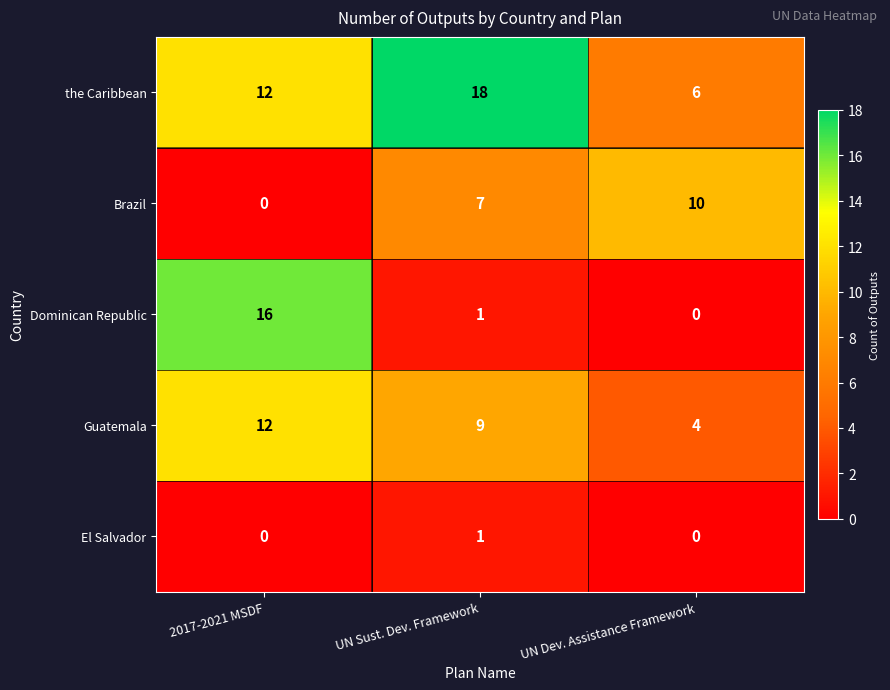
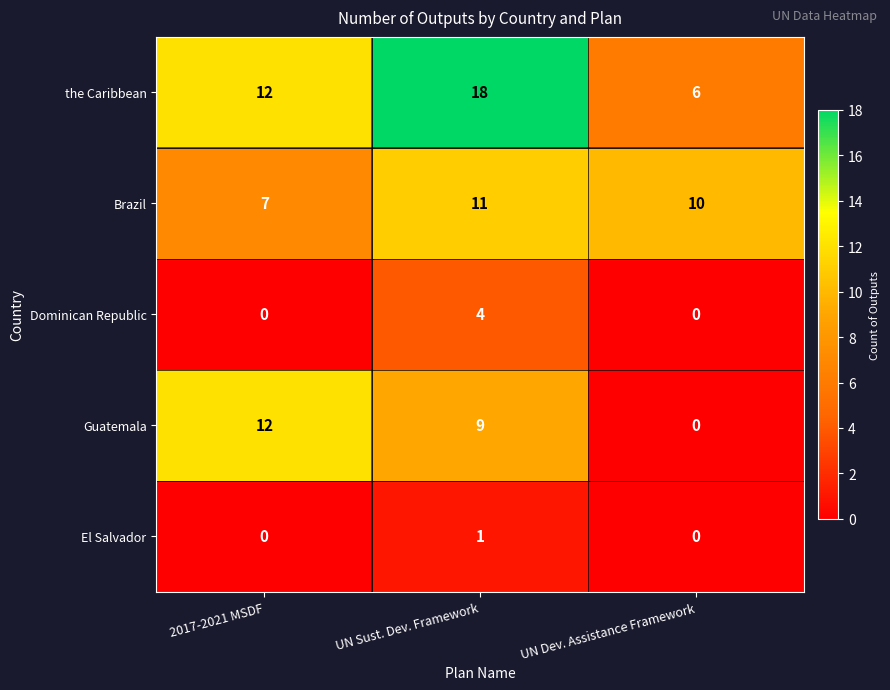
  {
    "the Caribbean": {
      "2017-2021 MSDF": 12,
      "UN Sust. Dev. Framework": 18,
      "UN Dev. Assistance Framework": 6
    },
    "Brazil": {
-     "2017-2021 MSDF": 0,
-     "UN Sust. Dev. Framework": 7,
+     "2017-2021 MSDF": 7,
+     "UN Sust. Dev. Framework": 11,
      "UN Dev. Assistance Framework": 10
    },
    "Dominican Republic": {
-     "2017-2021 MSDF": 16,
-     "UN Sust. Dev. Framework": 1,
+     "2017-2021 MSDF": 0,
+     "UN Sust. Dev. Framework": 4,
      "UN Dev. Assistance Framework": 0
    },
    "Guatemala": {
      "2017-2021 MSDF": 12,
      "UN Sust. Dev. Framework": 9,
-     "UN Dev. Assistance Framework": 4
+     "UN Dev. Assistance Framework": 0
    },
    "El Salvador": {
      "2017-2021 MSDF": 0,
      "UN Sust. Dev. Framework": 1,
      "UN Dev. Assistance Framework": 0
    }
  }
